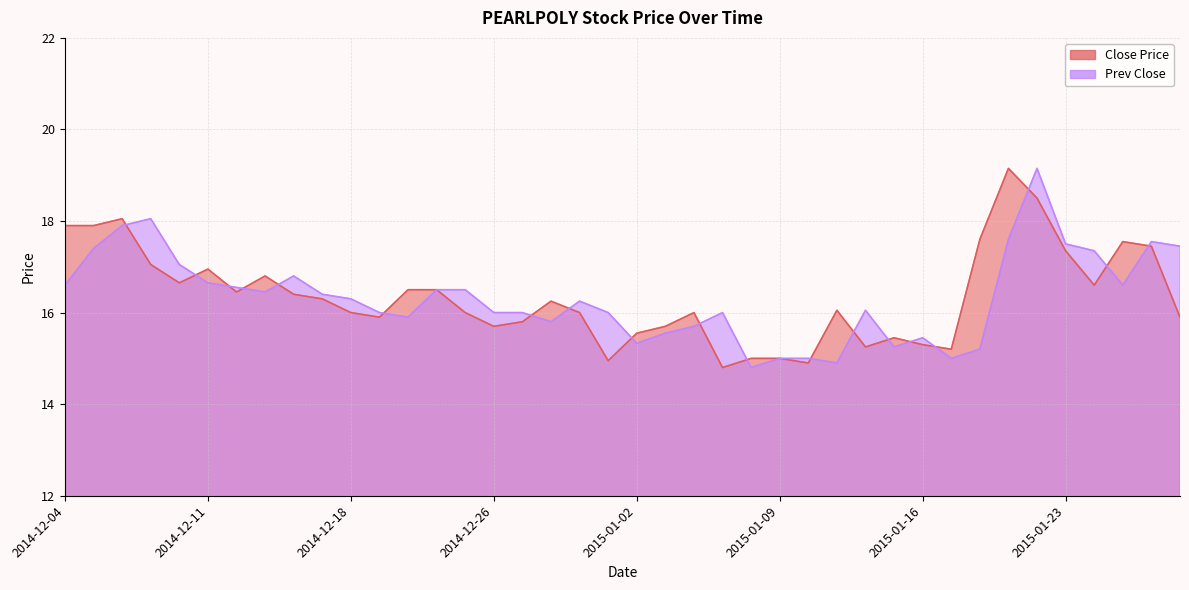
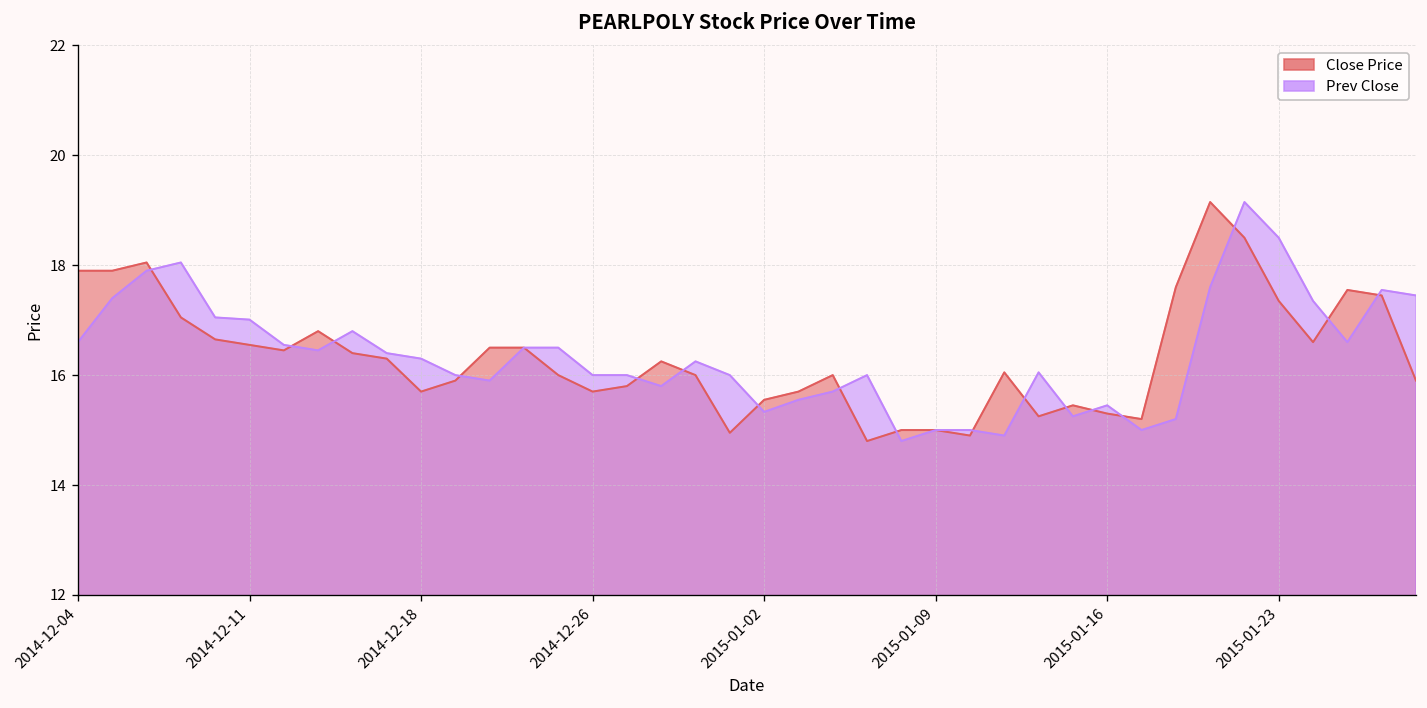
  {
    "Close Price": {
      "2014-12-04": 17.9,
-     "2014-12-11": 17.0,
-     "2014-12-18": 16.0,
+     "2014-12-11": 16.6,
+     "2014-12-18": 15.7,
      "2014-12-26": 15.7,
      "2015-01-02": 15.6,
      "2015-01-16": 15.3,
      "2015-01-23": 17.4
    },
    "Prev Close": {
      "2014-12-04": 16.6,
-     "2014-12-11": 16.7,
+     "2014-12-11": 17.0,
      "2014-12-18": 16.3,
      "2014-12-26": 16.0,
      "2015-01-02": 15.3,
      "2015-01-16": 15.5,
-     "2015-01-23": 17.5
+     "2015-01-23": 18.5
    }
  }
